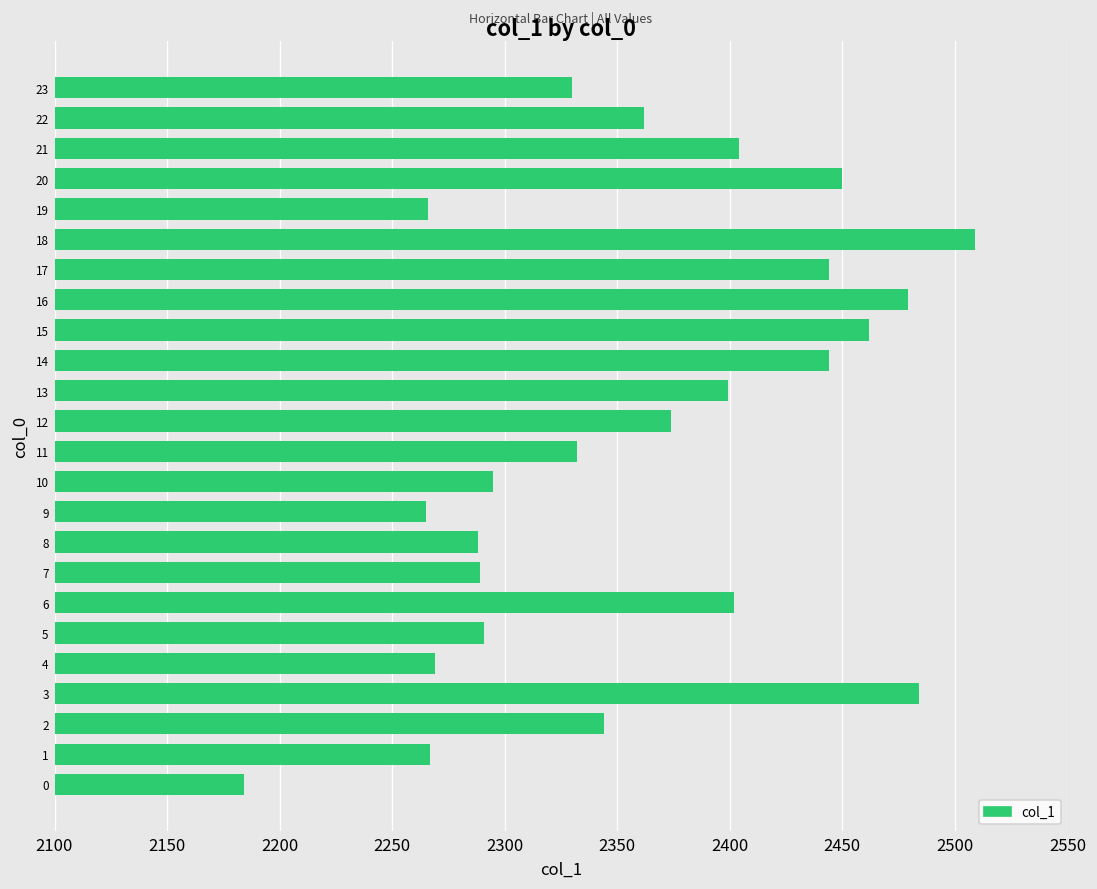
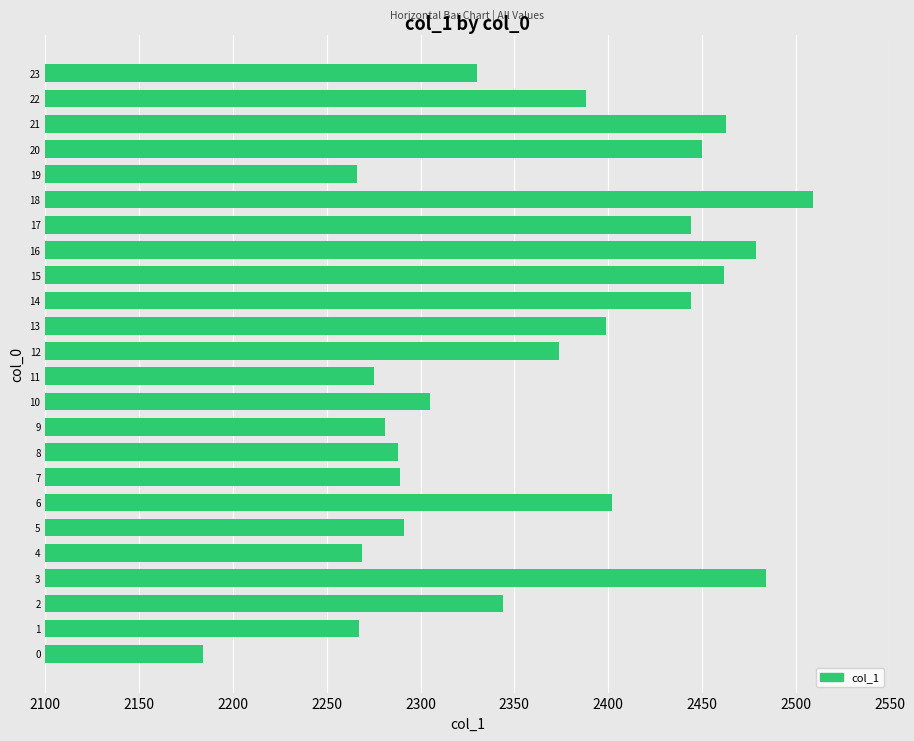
  {
    "23": 2330,
-   "22": 2362,
-   "21": 2404,
+   "22": 2388,
+   "21": 2463,
    "20": 2450,
    "19": 2266,
    "18": 2509,
    "17": 2444,
    "16": 2479,
    "15": 2462,
    "14": 2444,
    "13": 2399,
    "12": 2374,
-   "11": 2332,
-   "10": 2295,
-   "9": 2265,
+   "11": 2275,
+   "10": 2305,
+   "9": 2281,
    "8": 2288,
    "7": 2289,
    "6": 2402,
    "5": 2291,
    "4": 2269,
    "3": 2484,
    "2": 2344,
    "1": 2267,
    "0": 2184
  }
